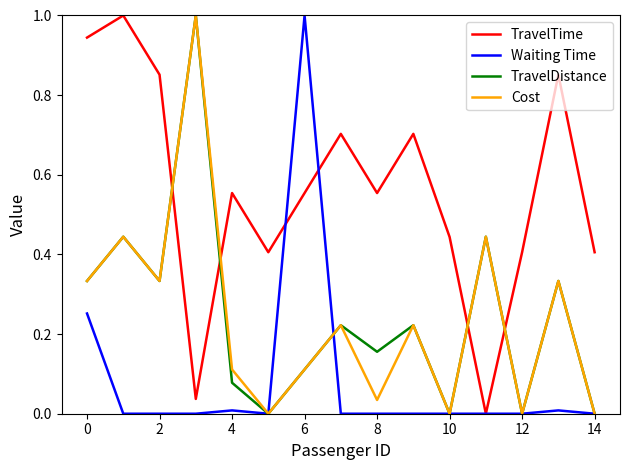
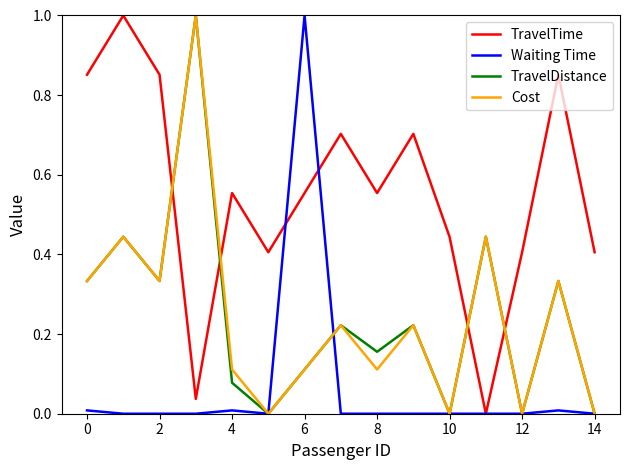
  {
    "TravelTime": {
-     "0": 0.94,
+     "0": 0.85,
      "2": 0.85,
      "4": 0.55,
      "6": 0.55,
      "8": 0.55,
      "10": 0.44,
      "12": 0.41,
      "14": 0.41
    },
    "Waiting Time": {
-     "0": 0.25,
+     "0": 0.01,
      "2": 0.00,
      "4": 0.01,
      "6": 1.00,
      "8": 0.00
    },
    "TravelDistance": {
      "4": 0.08,
      "8": 0.16
    },
    "Cost": {
      "4": 0.11,
-     "8": 0.03
+     "8": 0.11
    }
  }
